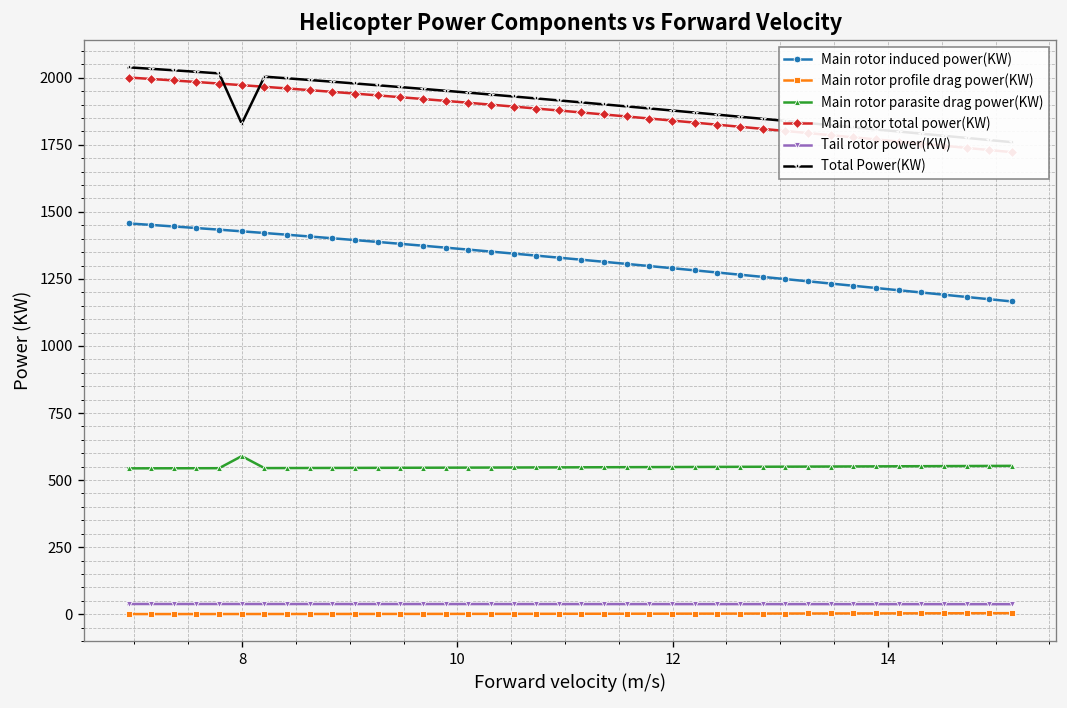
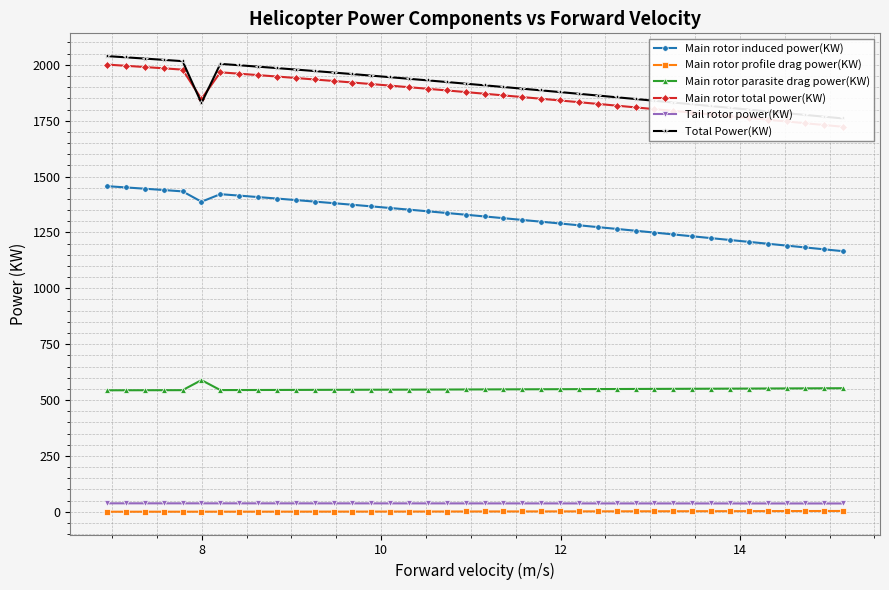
  {
    "Main rotor induced power(KW)": {
-     "8": 1430
+     "8": 1390
    },
    "Main rotor profile drag power(KW)": {
      "8": 0
    },
    "Main rotor parasite drag power(KW)": {
      "8": 590
    },
    "Main rotor total power(KW)": {
-     "8": 1970
+     "8": 1850
    },
    "Tail rotor power(KW)": {
      "8": 40
    },
    "Total Power(KW)": {
      "8": 1830
    }
  }
